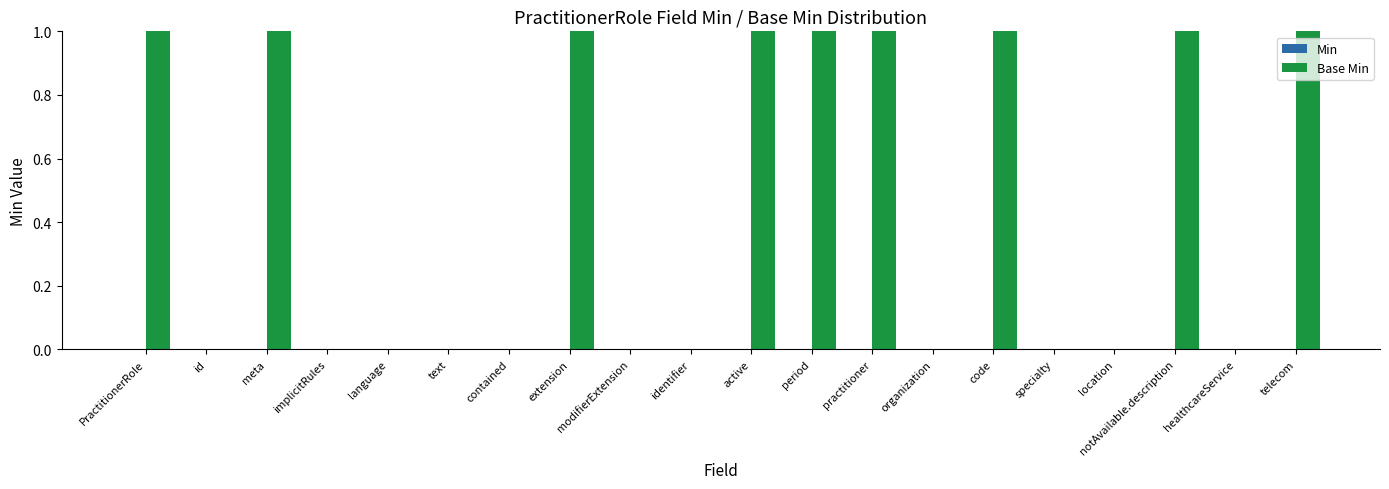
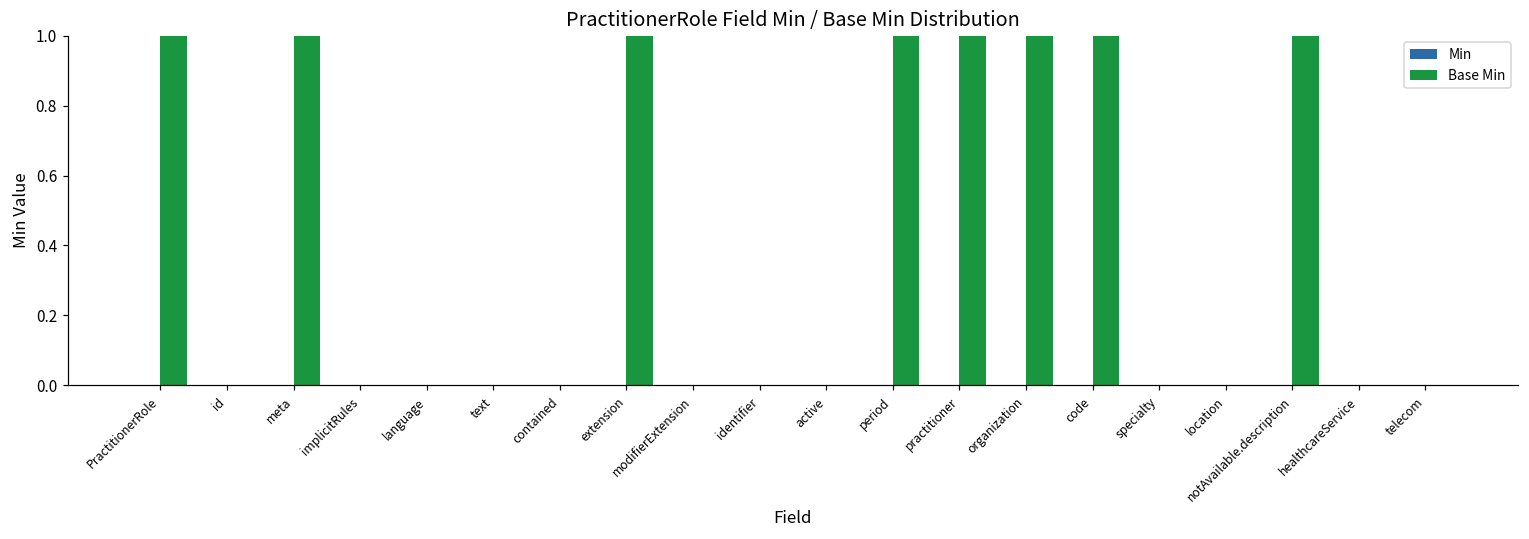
  {
    "Min": {
      "PractitionerRole": 0,
      "id": 0,
      "meta": 0,
      "implicitRules": 0,
      "language": 0,
      "text": 0,
      "contained": 0,
      "extension": 0,
      "modifierExtension": 0,
      "identifier": 0,
      "active": 0,
      "period": 0,
      "practitioner": 0,
      "organization": 0,
      "code": 0,
      "specialty": 0,
      "location": 0,
      "notAvailable.description": 0,
      "healthcareService": 0,
      "telecom": 0
    },
    "Base Min": {
      "PractitionerRole": 1,
      "id": 0,
      "meta": 1,
      "implicitRules": 0,
      "language": 0,
      "text": 0,
      "contained": 0,
      "extension": 1,
      "modifierExtension": 0,
      "identifier": 0,
-     "active": 1,
+     "active": 0,
      "period": 1,
      "practitioner": 1,
-     "organization": 0,
+     "organization": 1,
      "code": 1,
      "specialty": 0,
      "location": 0,
      "notAvailable.description": 1,
      "healthcareService": 0,
-     "telecom": 1
+     "telecom": 0
    }
  }
